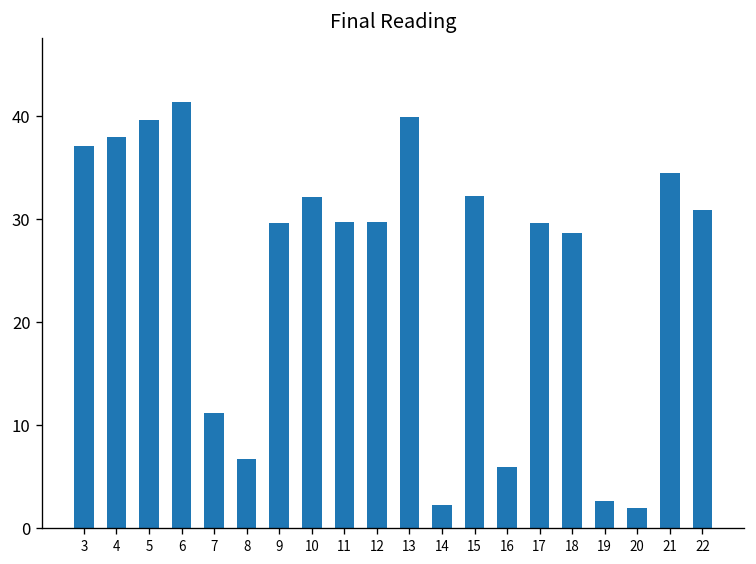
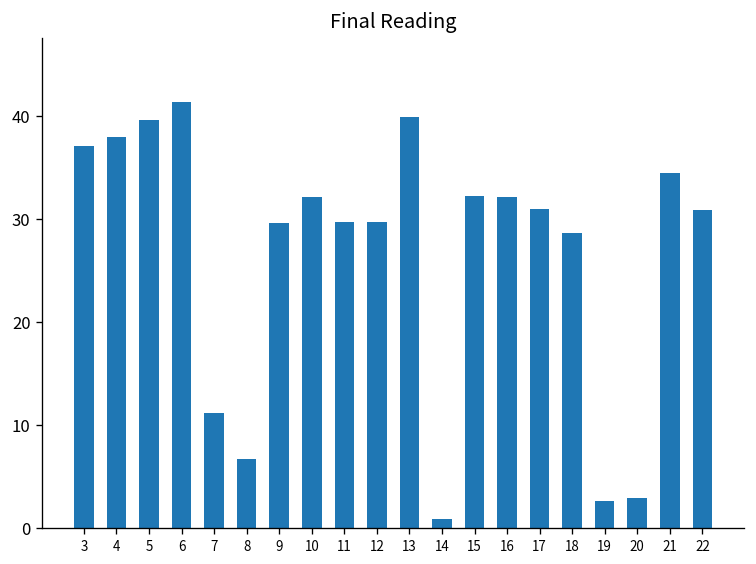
  {
    "3": 37,
    "4": 38,
    "5": 40,
    "6": 41,
    "7": 11,
    "8": 7,
    "9": 30,
    "10": 32,
    "11": 30,
    "12": 30,
    "13": 40,
-   "14": 2,
+   "14": 1,
    "15": 32,
-   "16": 6,
-   "17": 30,
+   "16": 32,
+   "17": 31,
    "18": 29,
    "19": 3,
-   "20": 2,
+   "20": 3,
    "21": 34,
    "22": 31
  }
